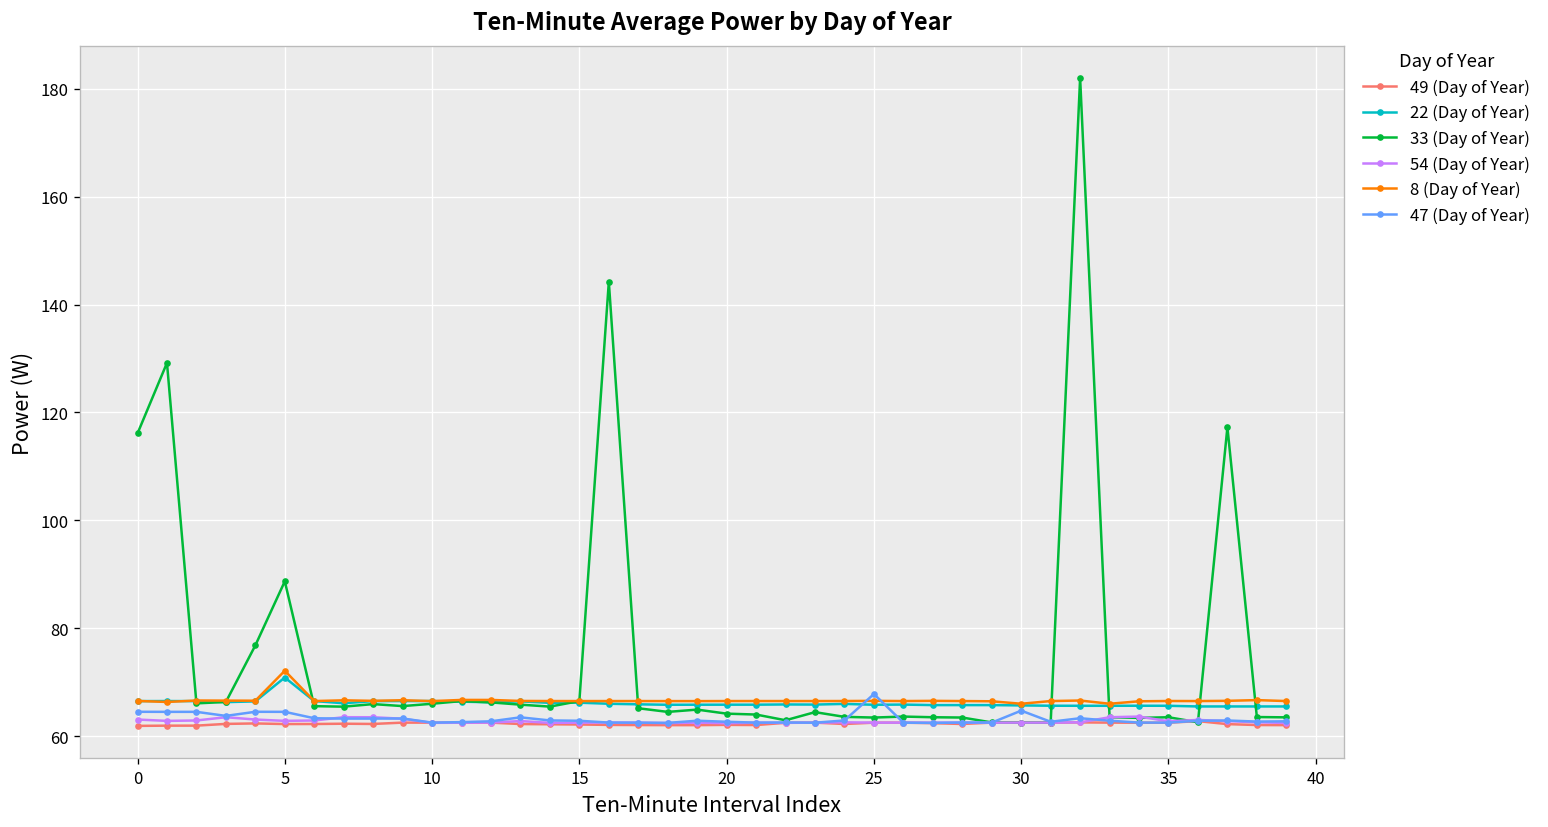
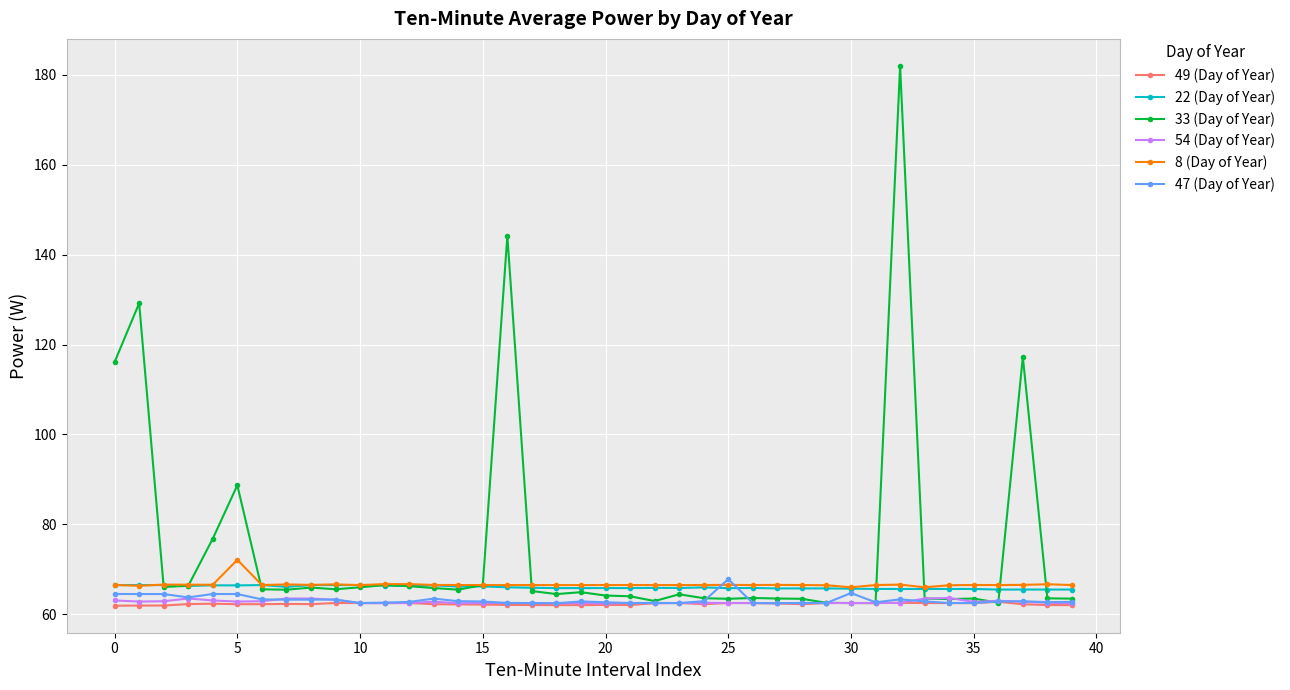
  {
    "49 (Day of Year)": {
      "0": 62,
      "5": 62
    },
    "22 (Day of Year)": {
-     "5": 71,
+     "5": 66,
      "20": 66,
      "25": 66,
      "35": 66
    },
    "33 (Day of Year)": {
      "0": 116,
      "5": 89,
      "20": 64,
      "25": 63,
      "35": 64
    },
    "54 (Day of Year)": {
      "0": 63,
      "5": 63
    },
    "8 (Day of Year)": {
      "5": 72,
      "20": 67,
      "25": 67,
      "35": 67
    },
    "47 (Day of Year)": {
      "0": 65,
      "5": 65,
      "25": 68,
      "30": 65
    }
  }
